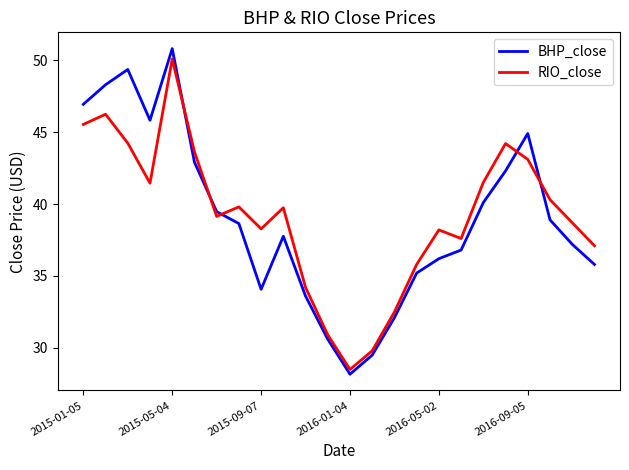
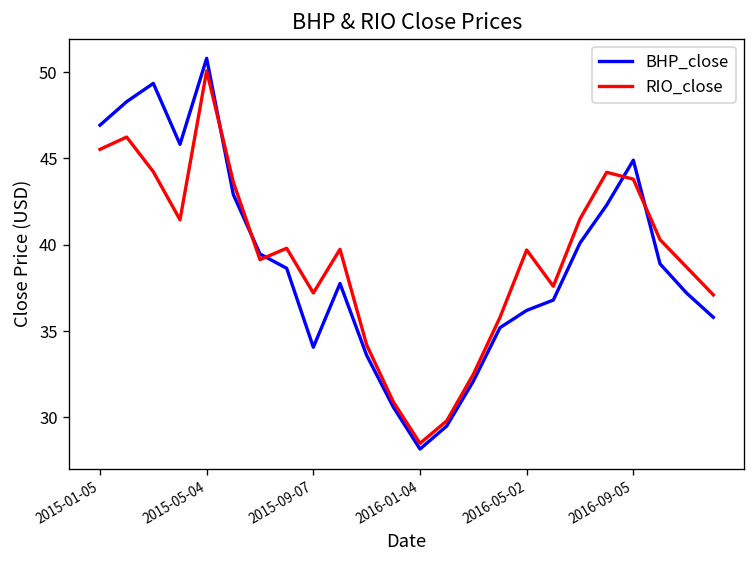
  {
    "BHP_close": {
      "2015-01-05": 46.9,
      "2015-05-04": 50.8,
      "2015-09-07": 34.1,
      "2016-01-04": 28.2,
      "2016-05-02": 36.2,
      "2016-09-05": 44.9
    },
    "RIO_close": {
      "2015-01-05": 45.5,
      "2015-05-04": 50.1,
-     "2015-09-07": 38.3,
+     "2015-09-07": 37.2,
      "2016-01-04": 28.5,
-     "2016-05-02": 38.2,
-     "2016-09-05": 43.1
+     "2016-05-02": 39.7,
+     "2016-09-05": 43.8
    }
  }
